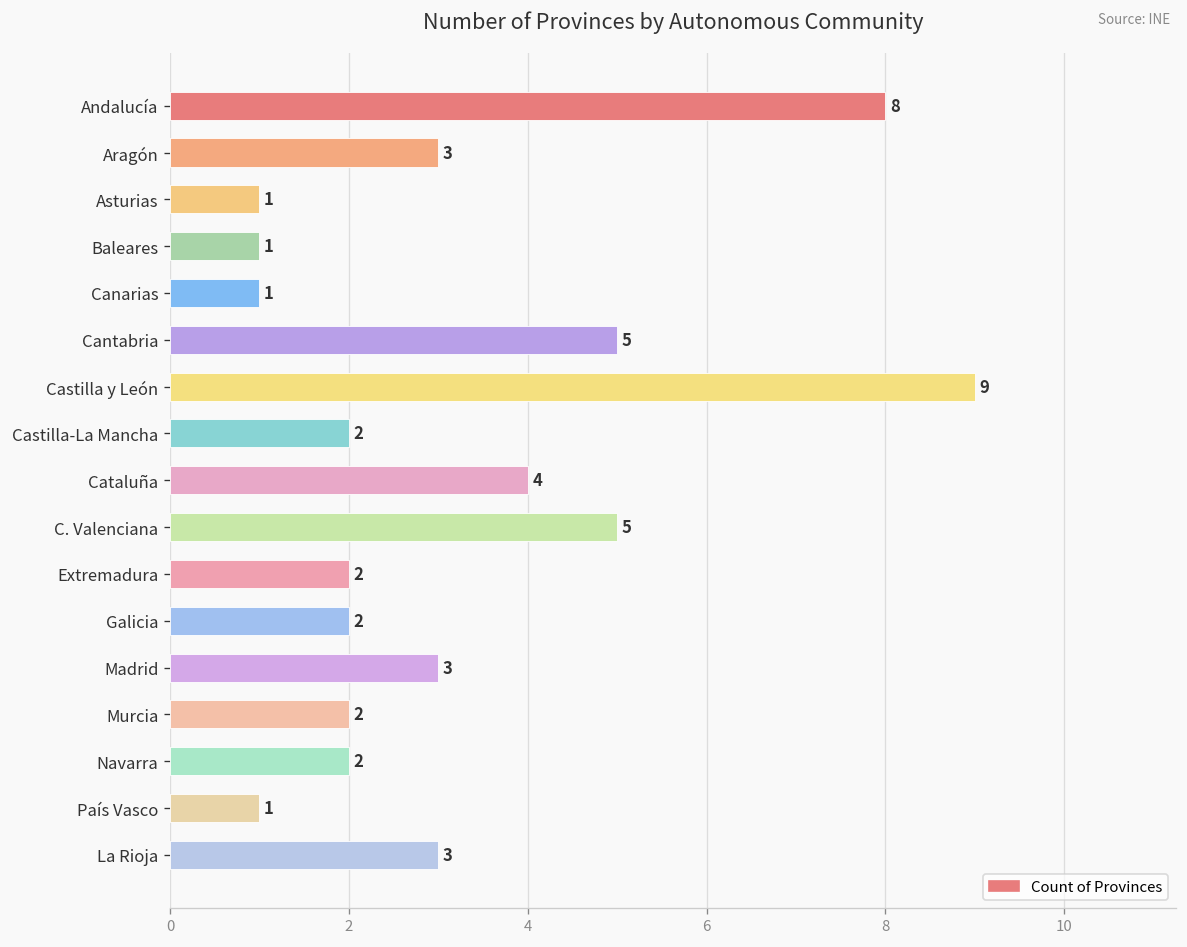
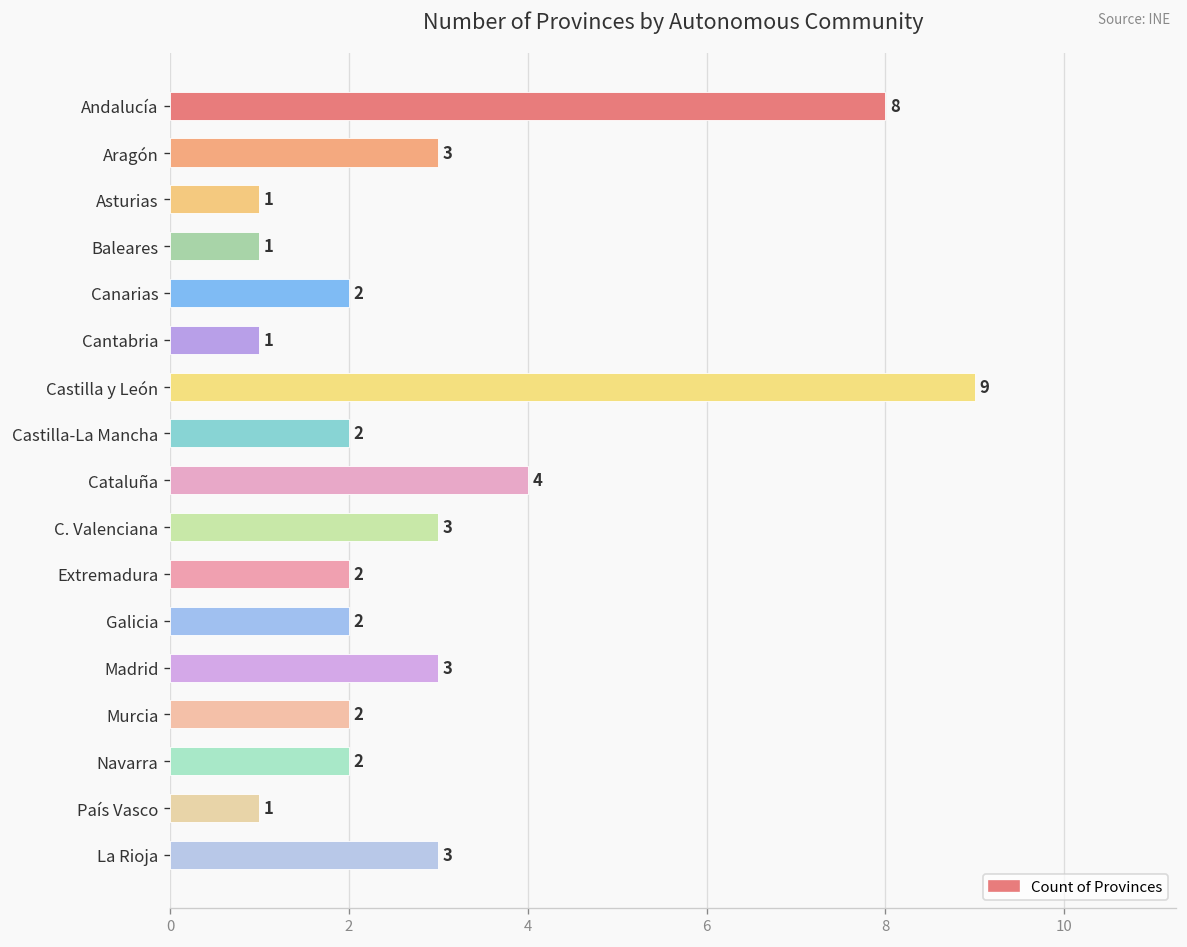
  {
    "Andalucía": 8,
    "Aragón": 3,
    "Asturias": 1,
    "Baleares": 1,
-   "Canarias": 1,
-   "Cantabria": 5,
+   "Canarias": 2,
+   "Cantabria": 1,
    "Castilla y León": 9,
    "Castilla-La Mancha": 2,
    "Cataluña": 4,
-   "C. Valenciana": 5,
+   "C. Valenciana": 3,
    "Extremadura": 2,
    "Galicia": 2,
    "Madrid": 3,
    "Murcia": 2,
    "Navarra": 2,
    "País Vasco": 1,
    "La Rioja": 3
  }
